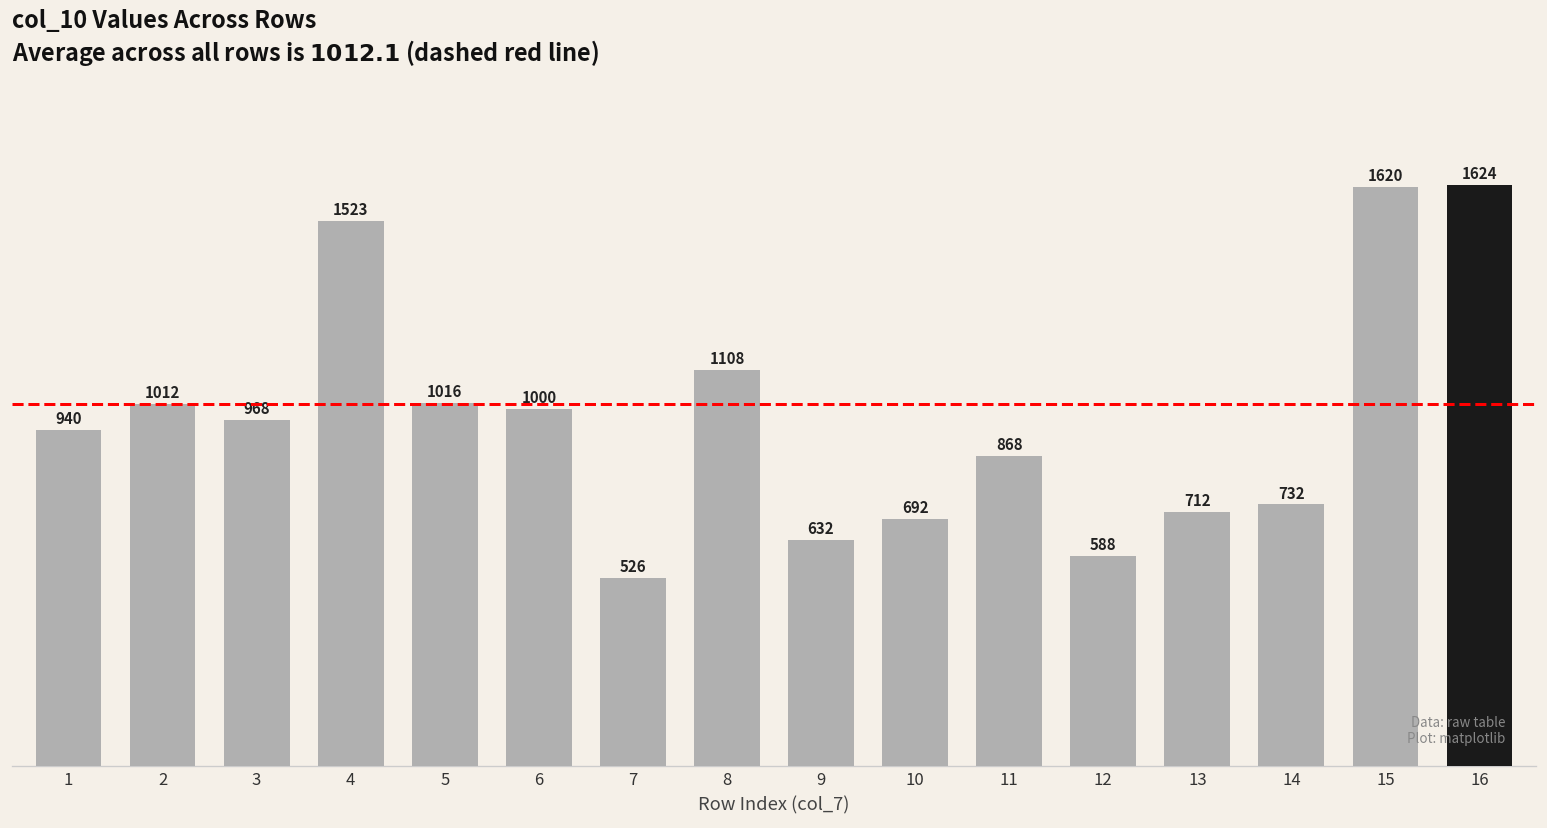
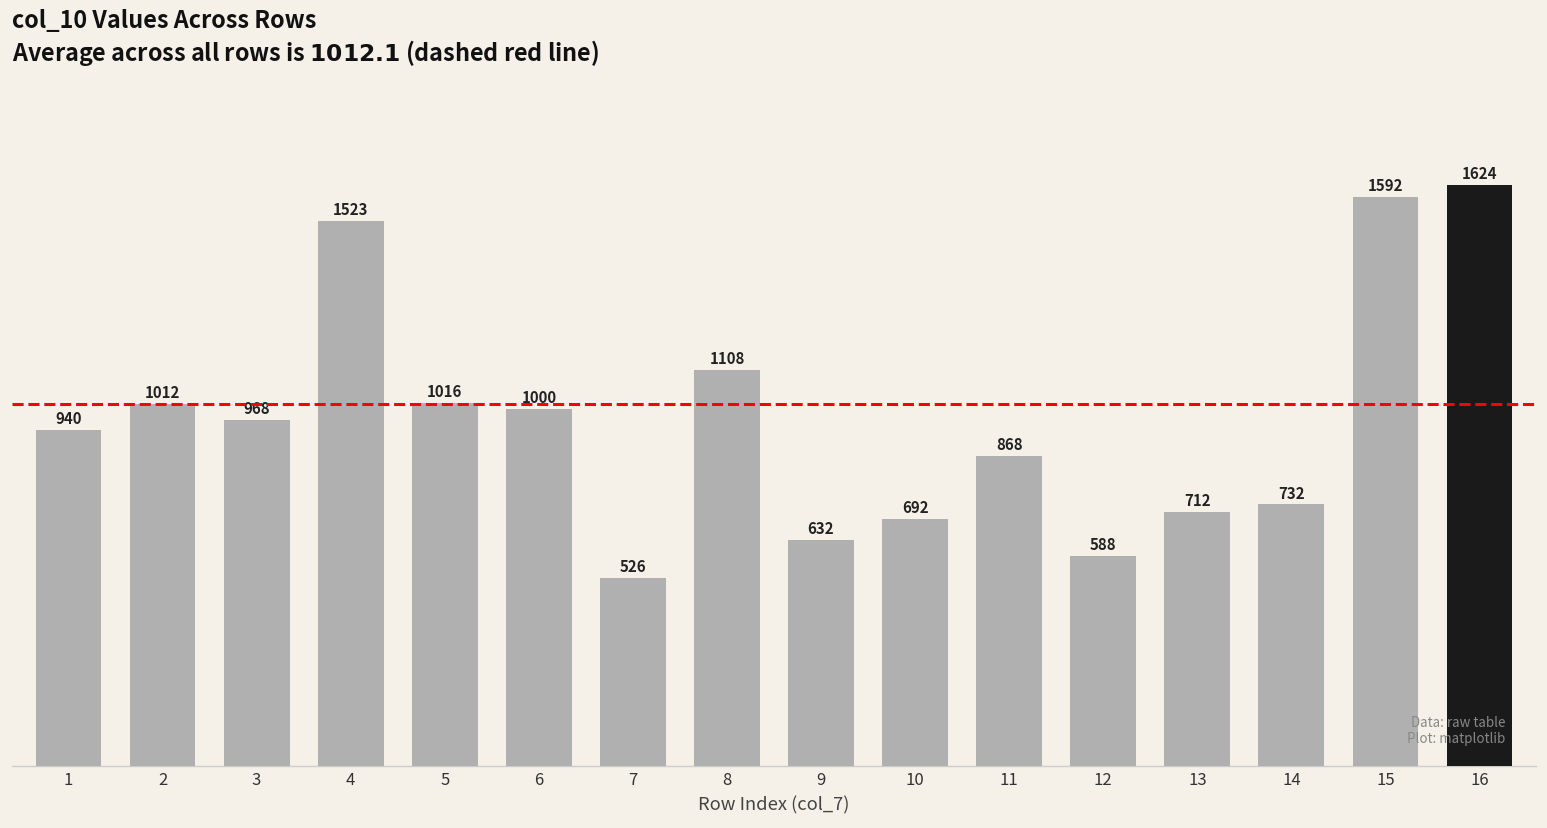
  {
    "1": 940,
    "2": 1012,
    "3": 968,
    "4": 1523,
    "5": 1016,
    "6": 1000,
    "7": 526,
    "8": 1108,
    "9": 632,
    "10": 692,
    "11": 868,
    "12": 588,
    "13": 712,
    "14": 732,
-   "15": 1620,
+   "15": 1592,
    "16": 1624
  }
